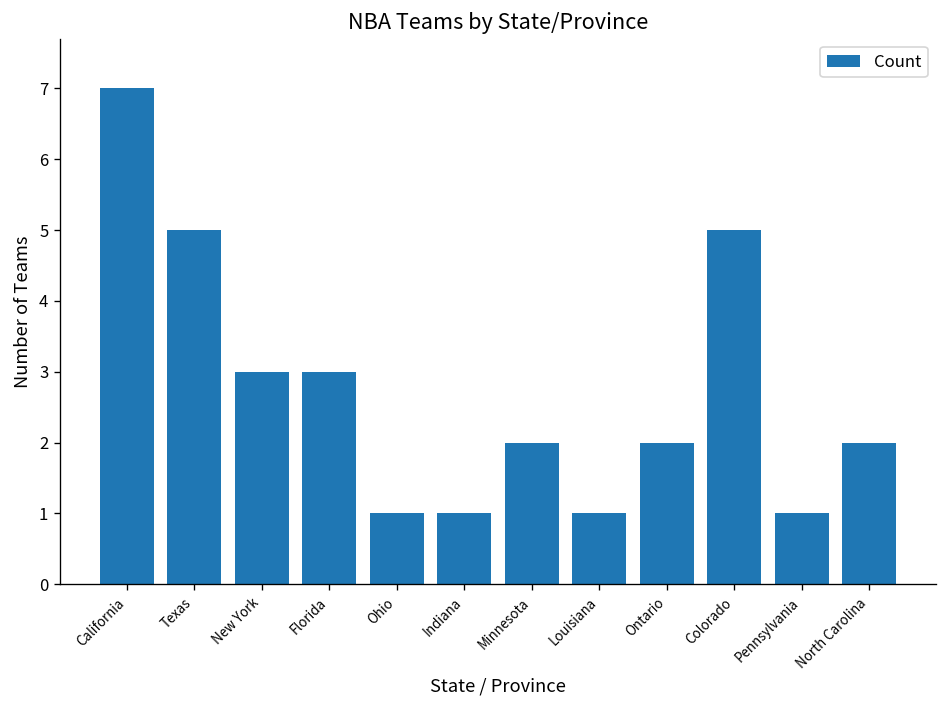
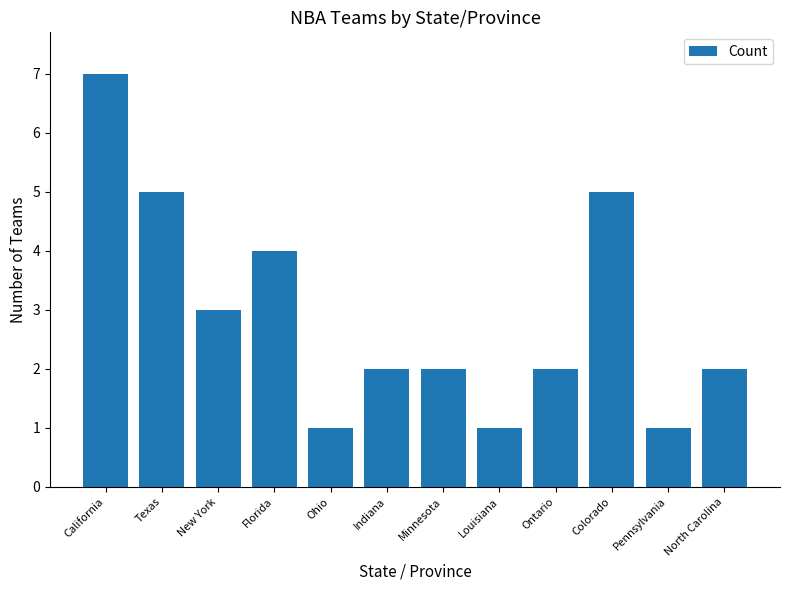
  {
    "California": 7,
    "Texas": 5,
    "New York": 3,
-   "Florida": 3,
+   "Florida": 4,
    "Ohio": 1,
-   "Indiana": 1,
+   "Indiana": 2,
    "Minnesota": 2,
    "Louisiana": 1,
    "Ontario": 2,
    "Colorado": 5,
    "Pennsylvania": 1,
    "North Carolina": 2
  }
